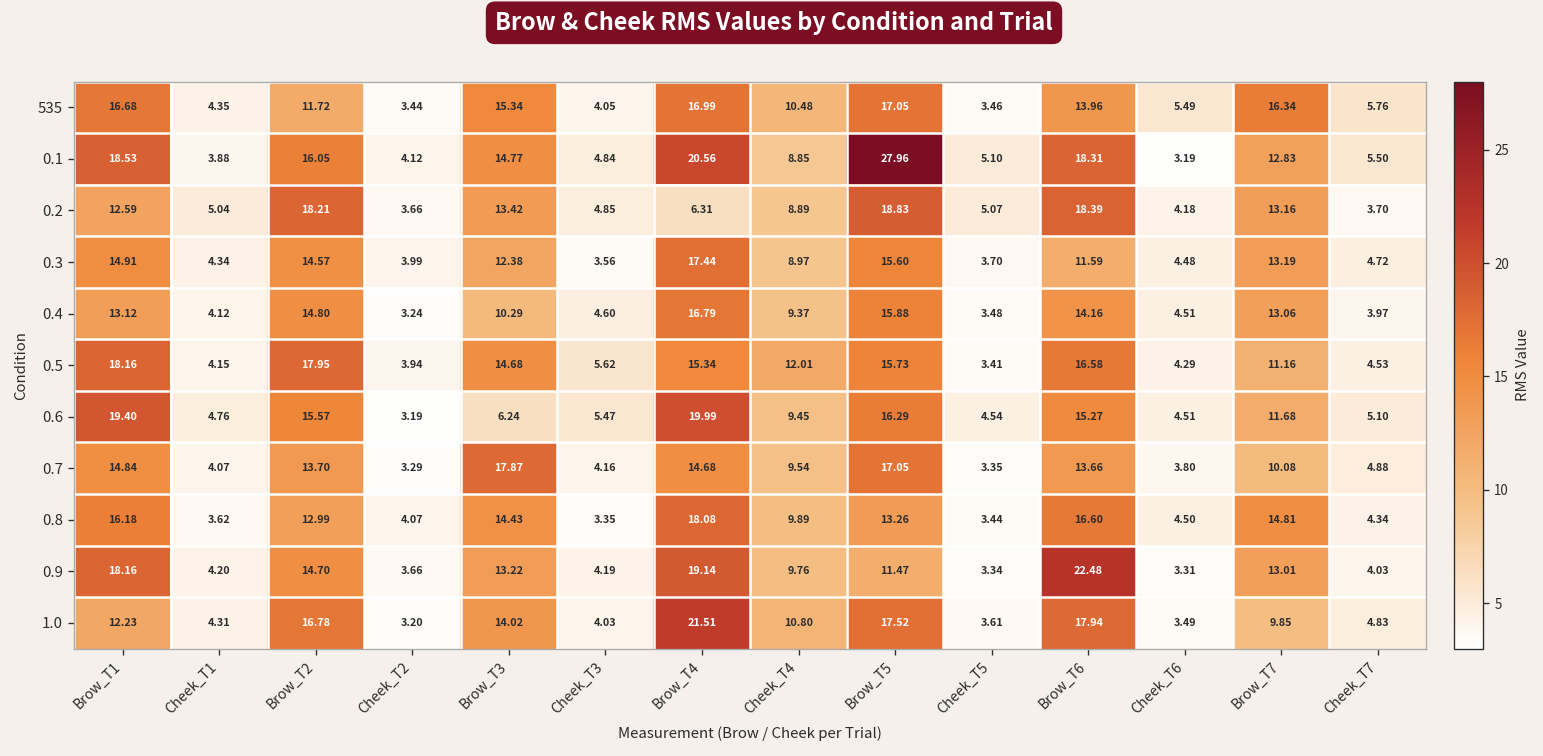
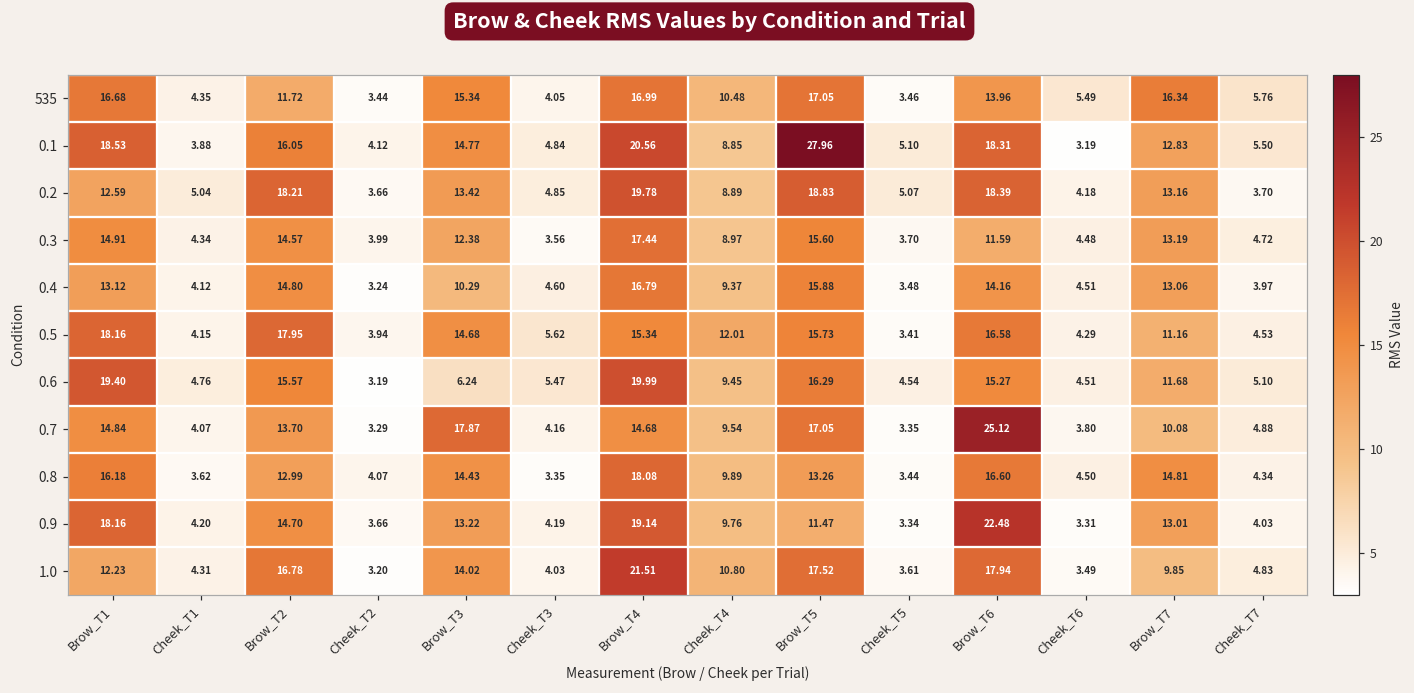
  {
    "535": {
      "Brow_T1": 16.68,
      "Cheek_T1": 4.35,
      "Brow_T2": 11.72,
      "Cheek_T2": 3.44,
      "Brow_T3": 15.34,
      "Cheek_T3": 4.05,
      "Brow_T4": 16.99,
      "Cheek_T4": 10.48,
      "Brow_T5": 17.05,
      "Cheek_T5": 3.46,
      "Brow_T6": 13.96,
      "Cheek_T6": 5.49,
      "Brow_T7": 16.34,
      "Cheek_T7": 5.76
    },
    "0.1": {
      "Brow_T1": 18.53,
      "Cheek_T1": 3.88,
      "Brow_T2": 16.05,
      "Cheek_T2": 4.12,
      "Brow_T3": 14.77,
      "Cheek_T3": 4.84,
      "Brow_T4": 20.56,
      "Cheek_T4": 8.85,
      "Brow_T5": 27.96,
      "Cheek_T5": 5.10,
      "Brow_T6": 18.31,
      "Cheek_T6": 3.19,
      "Brow_T7": 12.83,
      "Cheek_T7": 5.50
    },
    "0.2": {
      "Brow_T1": 12.59,
      "Cheek_T1": 5.04,
      "Brow_T2": 18.21,
      "Cheek_T2": 3.66,
      "Brow_T3": 13.42,
      "Cheek_T3": 4.85,
-     "Brow_T4": 6.31,
+     "Brow_T4": 19.78,
      "Cheek_T4": 8.89,
      "Brow_T5": 18.83,
      "Cheek_T5": 5.07,
      "Brow_T6": 18.39,
      "Cheek_T6": 4.18,
      "Brow_T7": 13.16,
      "Cheek_T7": 3.70
    },
    "0.3": {
      "Brow_T1": 14.91,
      "Cheek_T1": 4.34,
      "Brow_T2": 14.57,
      "Cheek_T2": 3.99,
      "Brow_T3": 12.38,
      "Cheek_T3": 3.56,
      "Brow_T4": 17.44,
      "Cheek_T4": 8.97,
      "Brow_T5": 15.60,
      "Cheek_T5": 3.70,
      "Brow_T6": 11.59,
      "Cheek_T6": 4.48,
      "Brow_T7": 13.19,
      "Cheek_T7": 4.72
    },
    "0.4": {
      "Brow_T1": 13.12,
      "Cheek_T1": 4.12,
      "Brow_T2": 14.80,
      "Cheek_T2": 3.24,
      "Brow_T3": 10.29,
      "Cheek_T3": 4.60,
      "Brow_T4": 16.79,
      "Cheek_T4": 9.37,
      "Brow_T5": 15.88,
      "Cheek_T5": 3.48,
      "Brow_T6": 14.16,
      "Cheek_T6": 4.51,
      "Brow_T7": 13.06,
      "Cheek_T7": 3.97
    },
    "0.5": {
      "Brow_T1": 18.16,
      "Cheek_T1": 4.15,
      "Brow_T2": 17.95,
      "Cheek_T2": 3.94,
      "Brow_T3": 14.68,
      "Cheek_T3": 5.62,
      "Brow_T4": 15.34,
      "Cheek_T4": 12.01,
      "Brow_T5": 15.73,
      "Cheek_T5": 3.41,
      "Brow_T6": 16.58,
      "Cheek_T6": 4.29,
      "Brow_T7": 11.16,
      "Cheek_T7": 4.53
    },
    "0.6": {
      "Brow_T1": 19.40,
      "Cheek_T1": 4.76,
      "Brow_T2": 15.57,
      "Cheek_T2": 3.19,
      "Brow_T3": 6.24,
      "Cheek_T3": 5.47,
      "Brow_T4": 19.99,
      "Cheek_T4": 9.45,
      "Brow_T5": 16.29,
      "Cheek_T5": 4.54,
      "Brow_T6": 15.27,
      "Cheek_T6": 4.51,
      "Brow_T7": 11.68,
      "Cheek_T7": 5.10
    },
    "0.7": {
      "Brow_T1": 14.84,
      "Cheek_T1": 4.07,
      "Brow_T2": 13.70,
      "Cheek_T2": 3.29,
      "Brow_T3": 17.87,
      "Cheek_T3": 4.16,
      "Brow_T4": 14.68,
      "Cheek_T4": 9.54,
      "Brow_T5": 17.05,
      "Cheek_T5": 3.35,
-     "Brow_T6": 13.66,
+     "Brow_T6": 25.12,
      "Cheek_T6": 3.80,
      "Brow_T7": 10.08,
      "Cheek_T7": 4.88
    },
    "0.8": {
      "Brow_T1": 16.18,
      "Cheek_T1": 3.62,
      "Brow_T2": 12.99,
      "Cheek_T2": 4.07,
      "Brow_T3": 14.43,
      "Cheek_T3": 3.35,
      "Brow_T4": 18.08,
      "Cheek_T4": 9.89,
      "Brow_T5": 13.26,
      "Cheek_T5": 3.44,
      "Brow_T6": 16.60,
      "Cheek_T6": 4.50,
      "Brow_T7": 14.81,
      "Cheek_T7": 4.34
    },
    "0.9": {
      "Brow_T1": 18.16,
      "Cheek_T1": 4.20,
      "Brow_T2": 14.70,
      "Cheek_T2": 3.66,
      "Brow_T3": 13.22,
      "Cheek_T3": 4.19,
      "Brow_T4": 19.14,
      "Cheek_T4": 9.76,
      "Brow_T5": 11.47,
      "Cheek_T5": 3.34,
      "Brow_T6": 22.48,
      "Cheek_T6": 3.31,
      "Brow_T7": 13.01,
      "Cheek_T7": 4.03
    },
    "1.0": {
      "Brow_T1": 12.23,
      "Cheek_T1": 4.31,
      "Brow_T2": 16.78,
      "Cheek_T2": 3.20,
      "Brow_T3": 14.02,
      "Cheek_T3": 4.03,
      "Brow_T4": 21.51,
      "Cheek_T4": 10.80,
      "Brow_T5": 17.52,
      "Cheek_T5": 3.61,
      "Brow_T6": 17.94,
      "Cheek_T6": 3.49,
      "Brow_T7": 9.85,
      "Cheek_T7": 4.83
    }
  }
